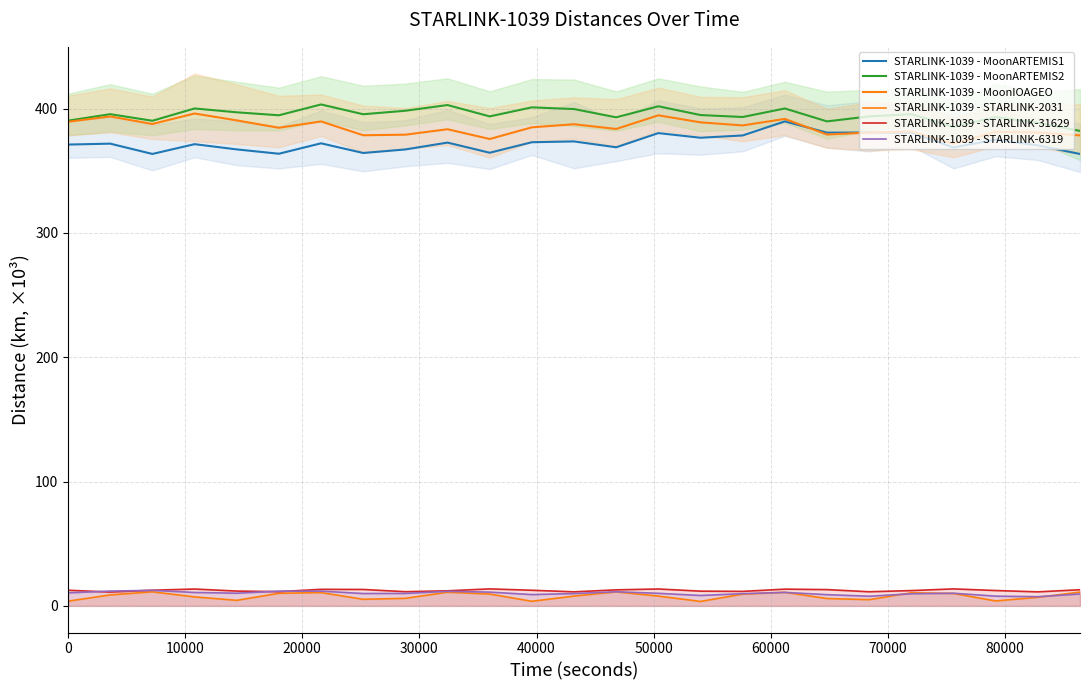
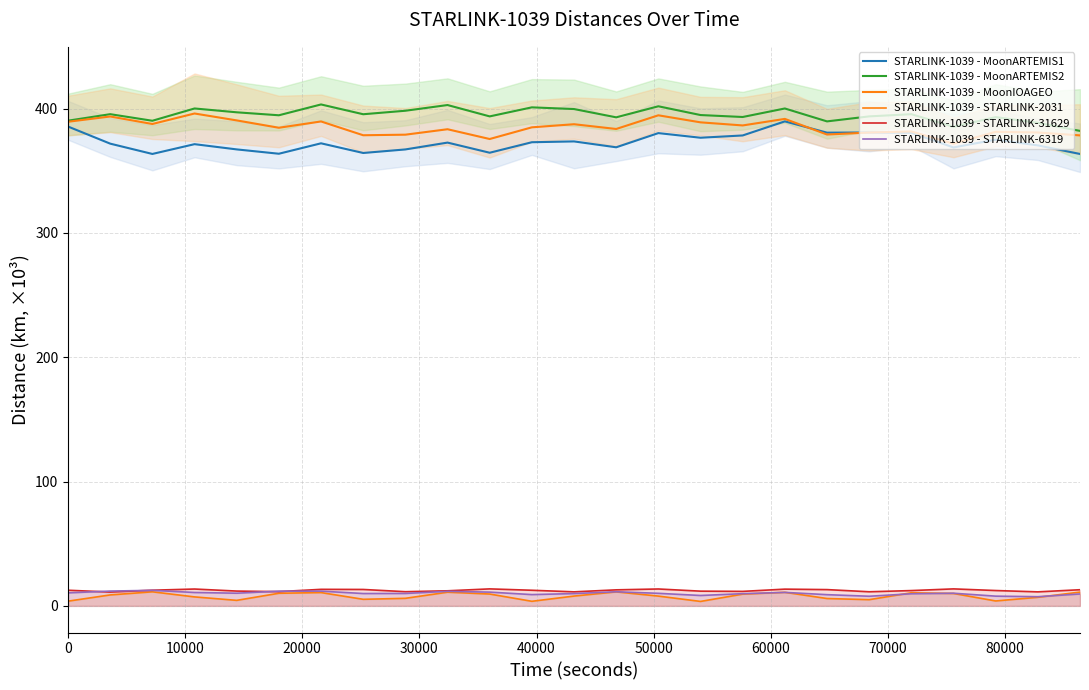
  {
    "STARLINK-1039 - MoonARTEMIS1": {
-     "0": 371
+     "0": 386
    },
    "STARLINK-1039 - STARLINK-31629": {
      "0": 13
    },
    "STARLINK-1039 - STARLINK-6319": {
      "0": 10
    }
  }
